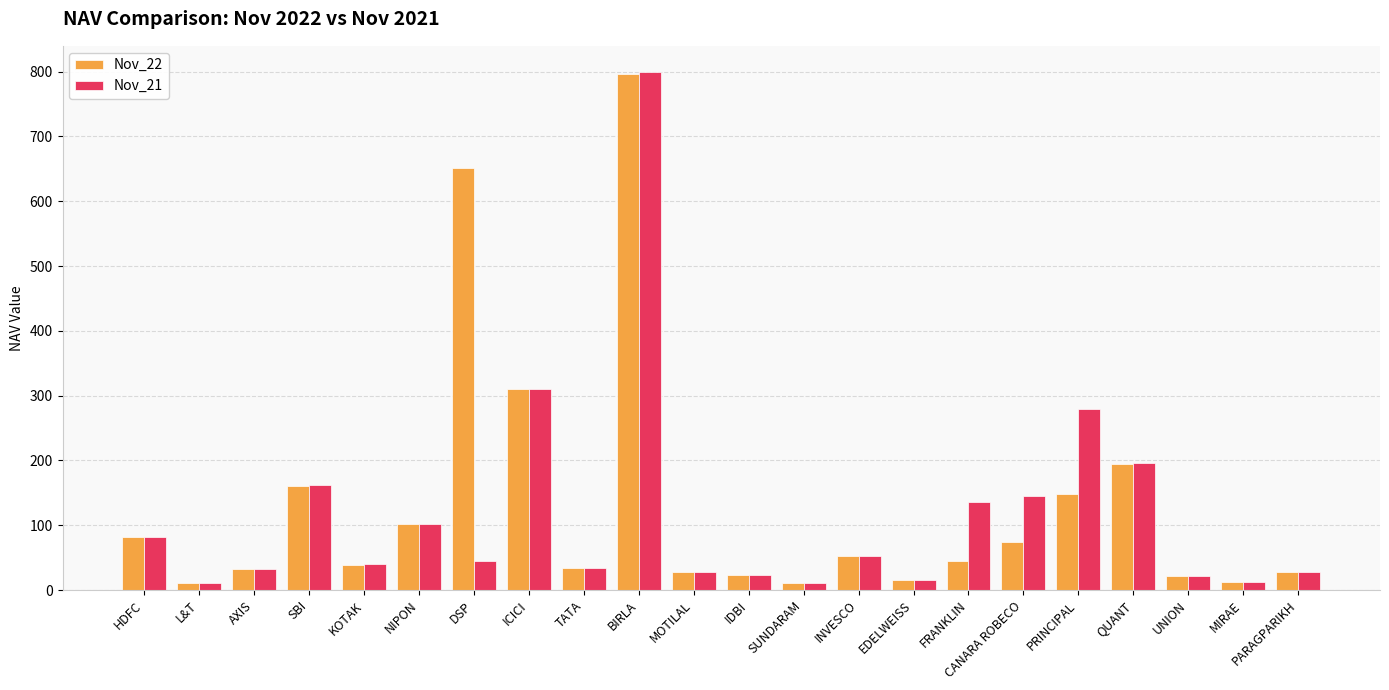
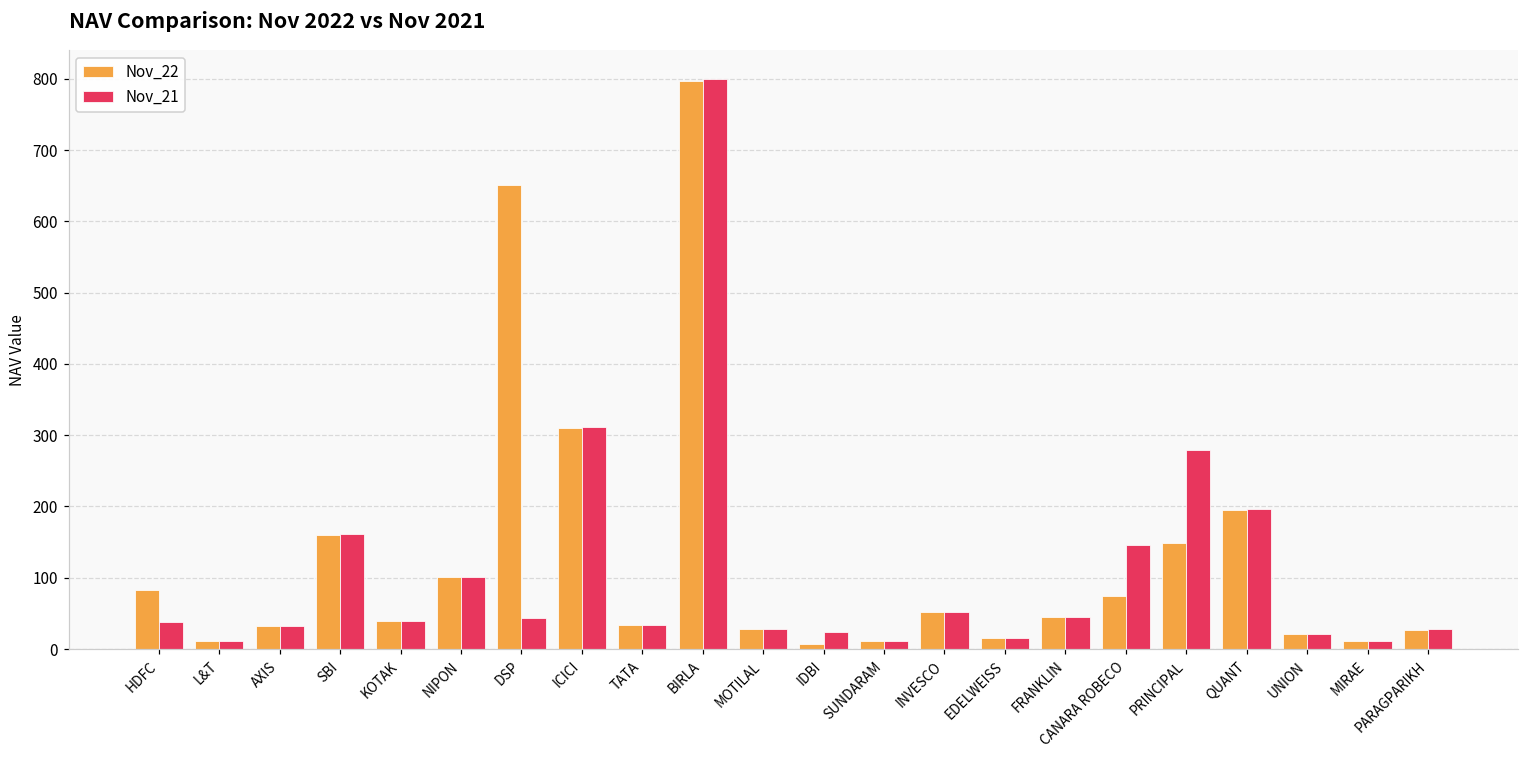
  {
    "Nov_22": {
      "HDFC": 80,
      "L&T": 10,
      "AXIS": 30,
      "SBI": 160,
      "KOTAK": 40,
      "NIPON": 100,
      "DSP": 650,
      "ICICI": 310,
      "TATA": 30,
      "BIRLA": 800,
      "MOTILAL": 30,
-     "IDBI": 20,
+     "IDBI": 10,
      "SUNDARAM": 10,
      "INVESCO": 50,
      "EDELWEISS": 20,
      "FRANKLIN": 40,
      "CANARA ROBECO": 70,
      "PRINCIPAL": 150,
      "QUANT": 190,
      "UNION": 20,
      "MIRAE": 10,
      "PARAGPARIKH": 30
    },
    "Nov_21": {
-     "HDFC": 80,
+     "HDFC": 40,
      "L&T": 10,
      "AXIS": 30,
      "SBI": 160,
      "KOTAK": 40,
      "NIPON": 100,
      "DSP": 40,
      "ICICI": 310,
      "TATA": 30,
      "BIRLA": 800,
      "MOTILAL": 30,
      "IDBI": 20,
      "SUNDARAM": 10,
      "INVESCO": 50,
      "EDELWEISS": 20,
-     "FRANKLIN": 140,
+     "FRANKLIN": 50,
      "CANARA ROBECO": 150,
      "PRINCIPAL": 280,
      "QUANT": 200,
      "UNION": 20,
      "MIRAE": 10,
      "PARAGPARIKH": 30
    }
  }
